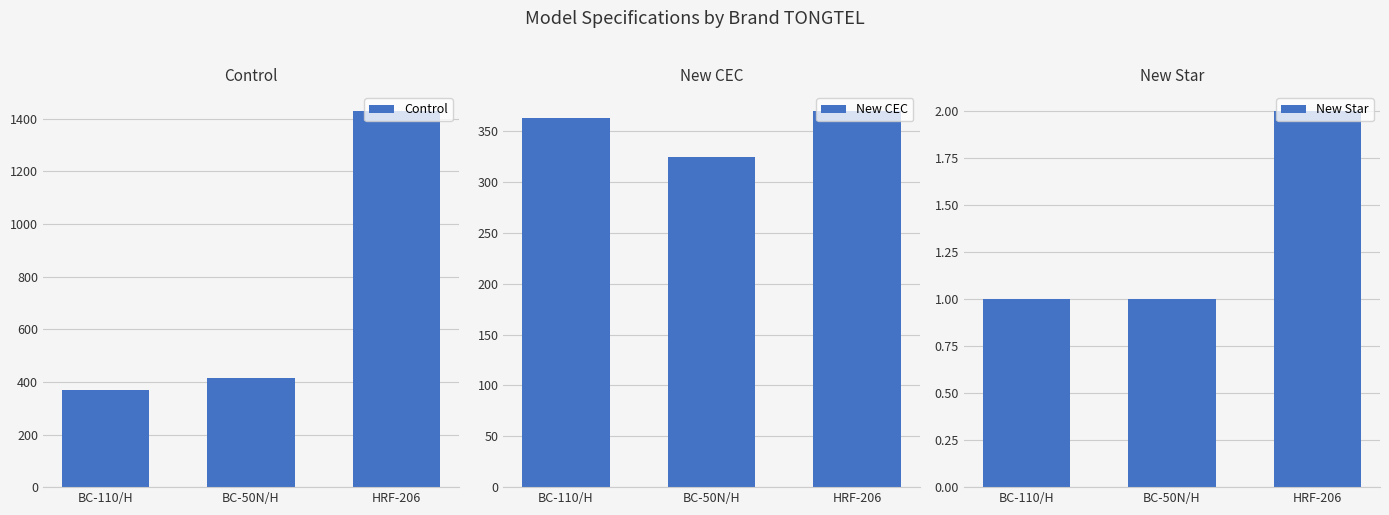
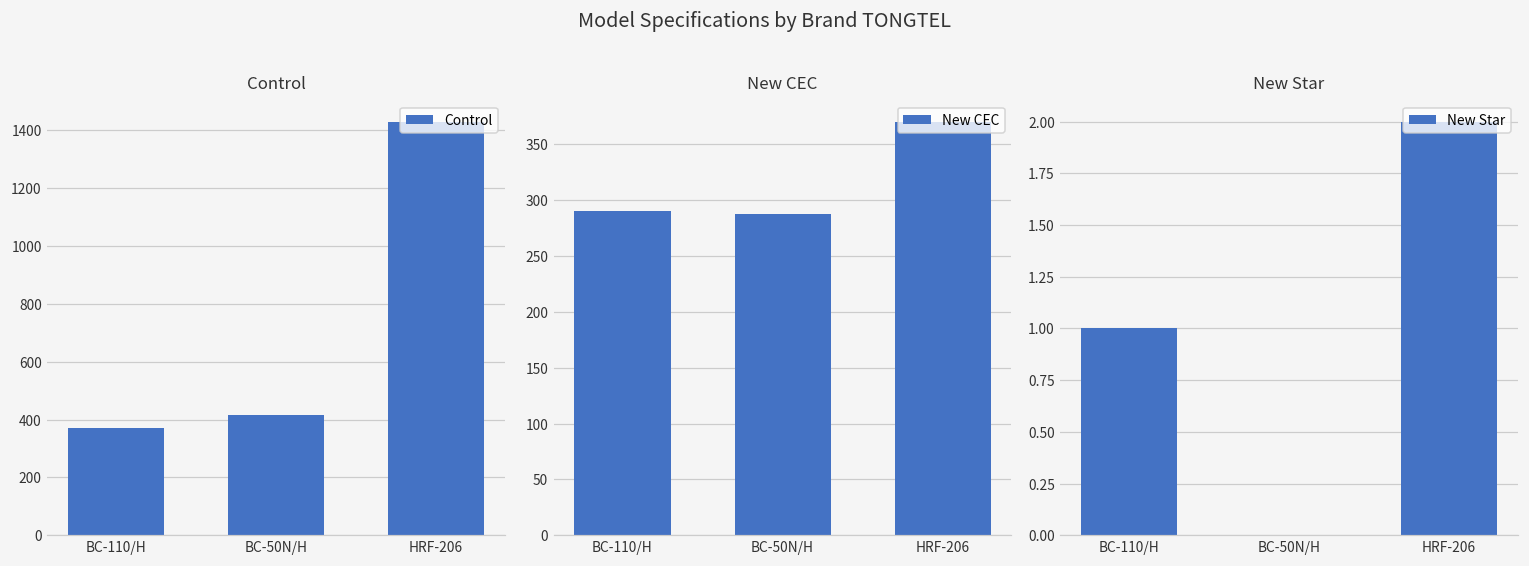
  {
    "Control": {
      "BC-110/H": 370,
      "BC-50N/H": 420
    },
    "New CEC": {
-     "BC-110/H": 363,
-     "BC-50N/H": 325
+     "BC-110/H": 290,
+     "BC-50N/H": 287
    },
    "New Star": {
      "BC-110/H": 1,
-     "BC-50N/H": 1
+     "BC-50N/H": 0
    }
  }
